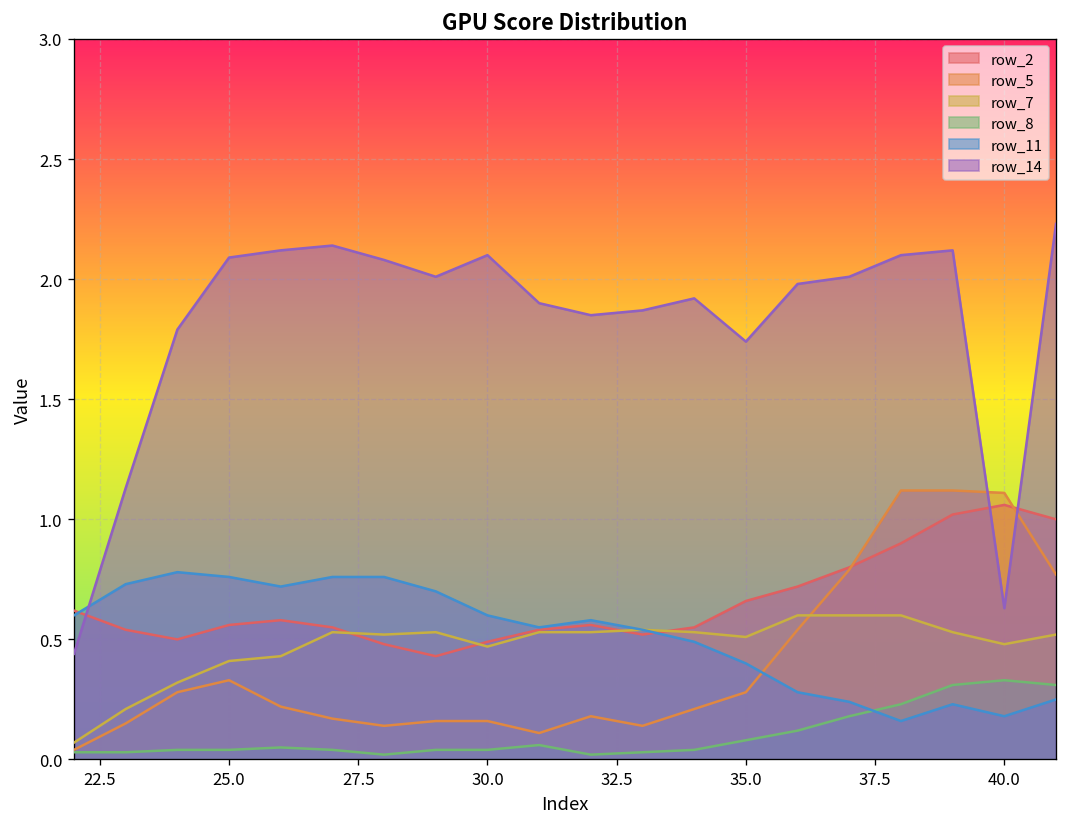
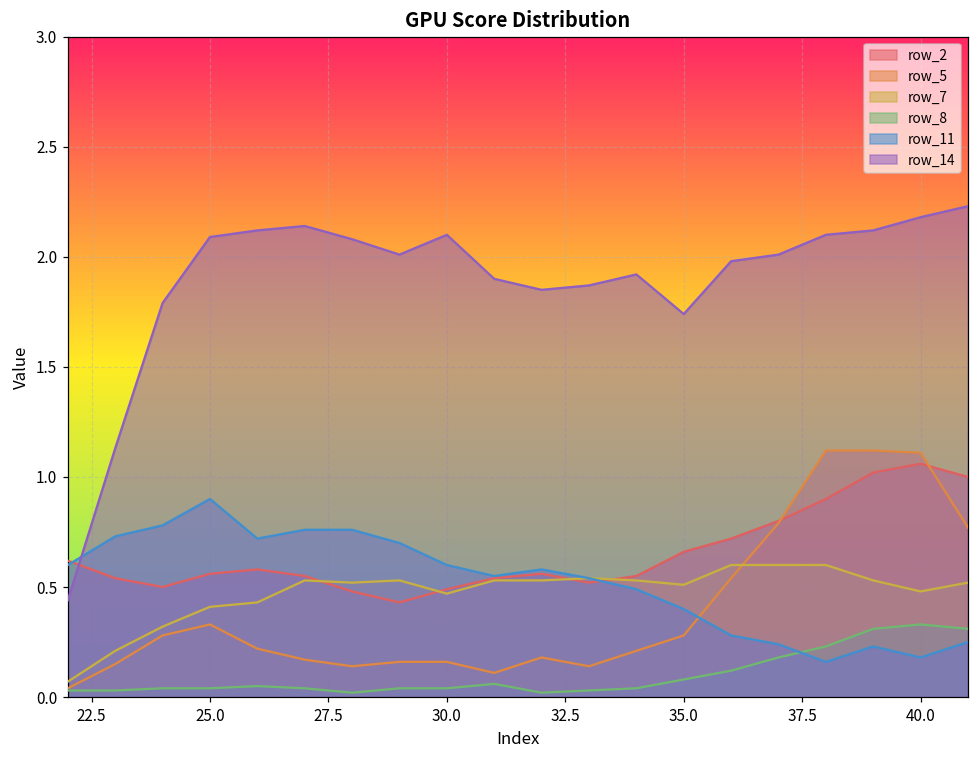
  {
    "row_8": {
      "25.0": 0.04,
      "30.0": 0.04,
      "35.0": 0.08,
      "40.0": 0.33
    },
    "row_11": {
-     "25.0": 0.76,
+     "25.0": 0.90,
      "30.0": 0.60,
      "35.0": 0.40,
      "40.0": 0.18
    },
    "row_14": {
      "25.0": 2.09,
      "30.0": 2.10,
      "35.0": 1.74,
-     "40.0": 0.63
+     "40.0": 2.18
    }
  }
